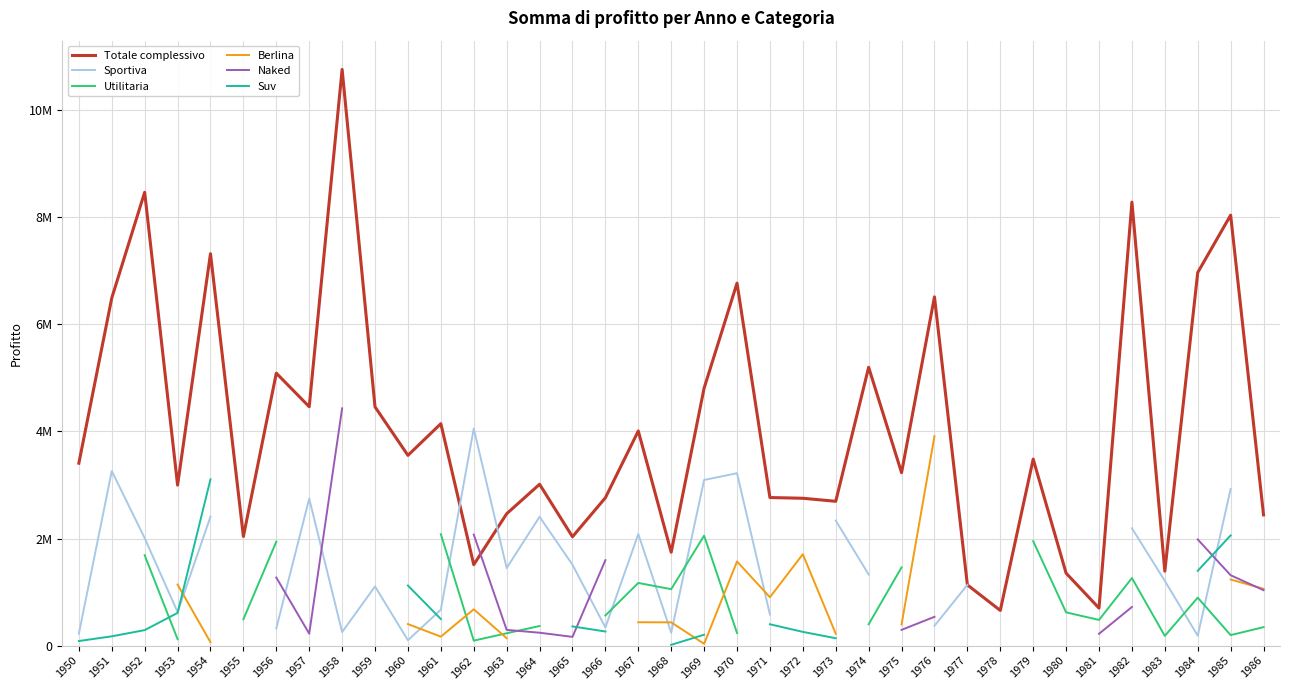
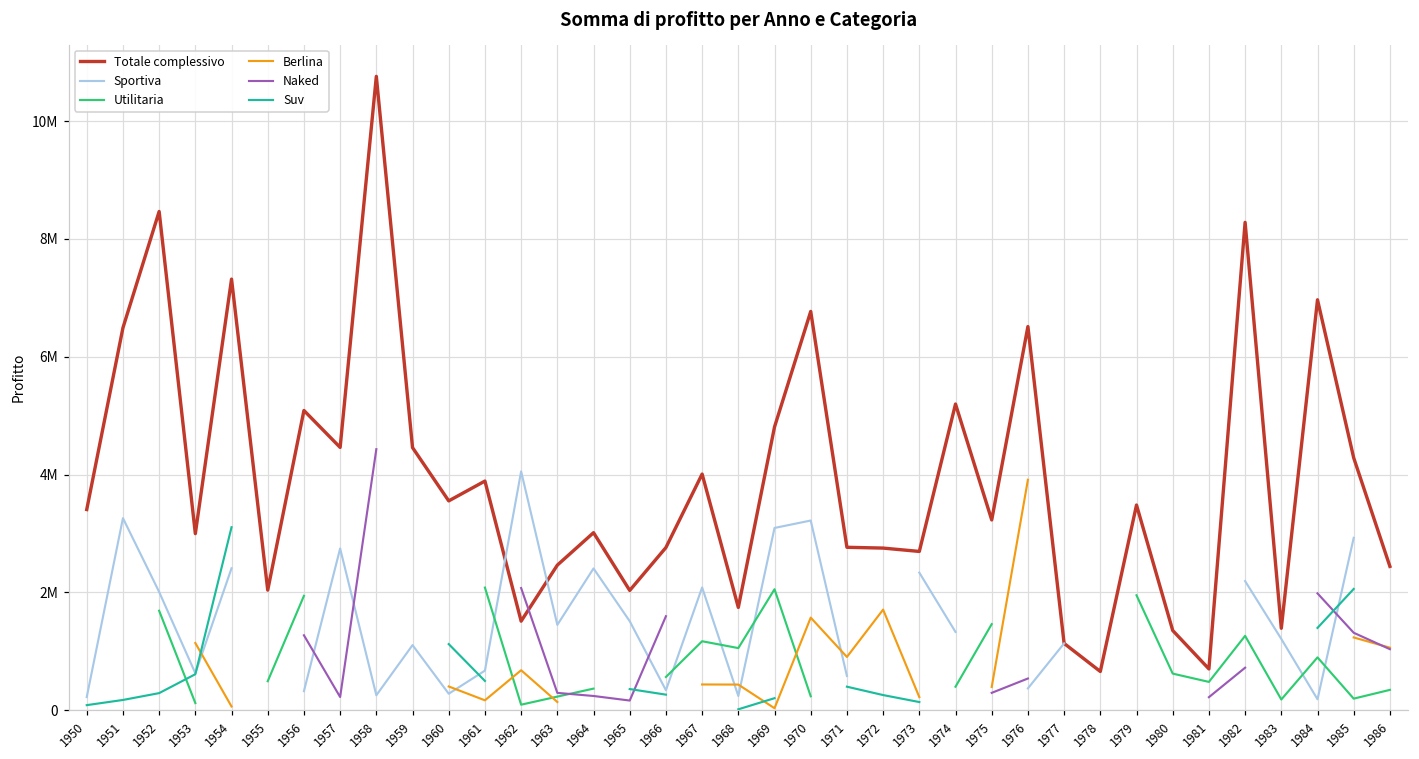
  {
    "Totale complessivo": {
      "1950": 3400000,
      "1951": 6500000,
      "1952": 8500000,
      "1953": 3000000,
      "1954": 7300000,
      "1955": 2000000,
      "1956": 5100000,
      "1957": 4500000,
      "1958": 10800000,
      "1959": 4500000,
      "1960": 3600000,
-     "1961": 4100000,
+     "1961": 3900000,
      "1962": 1500000,
      "1963": 2500000,
      "1964": 3000000,
      "1965": 2000000,
      "1966": 2800000,
      "1967": 4000000,
      "1968": 1700000,
      "1969": 4800000,
      "1970": 6800000,
      "1971": 2800000,
      "1972": 2800000,
      "1973": 2700000,
      "1974": 5200000,
      "1975": 3200000,
      "1976": 6500000,
      "1978": 700000,
      "1979": 3500000,
      "1980": 1400000,
      "1981": 700000,
      "1982": 8300000,
      "1983": 1400000,
      "1984": 7000000,
-     "1985": 8000000,
+     "1985": 4300000,
      "1986": 2400000
    },
    "Sportiva": {
      "1950": 200000,
      "1951": 3300000,
      "1952": 2000000,
      "1954": 2400000,
      "1956": 300000,
      "1957": 2700000,
      "1959": 1100000,
-     "1960": 100000,
+     "1960": 300000,
      "1961": 700000,
      "1962": 4100000,
      "1963": 1400000,
      "1964": 2400000,
      "1965": 1500000,
      "1966": 300000,
      "1967": 2100000,
      "1968": 200000,
      "1969": 3100000,
      "1970": 3200000,
      "1971": 600000,
      "1973": 2300000,
      "1974": 1300000,
      "1976": 400000,
      "1979": 500000,
      "1982": 2200000,
      "1983": 1200000,
      "1984": 200000,
      "1985": 2900000
    },
    "Berlina": {
      "1953": 1100000,
      "1954": 100000,
      "1956": 200000,
      "1958": 3900000,
      "1960": 400000,
      "1961": 200000,
      "1962": 700000,
      "1963": 100000,
      "1967": 400000,
      "1968": 400000,
      "1969": 0,
      "1970": 1600000,
      "1971": 900000,
      "1972": 1700000,
      "1973": 200000,
      "1975": 400000,
      "1976": 3900000,
      "1979": 1100000,
      "1985": 1200000
    },
    "Naked": {
      "1950": 2100000,
      "1952": 2700000,
      "1956": 1300000,
      "1957": 200000,
      "1958": 4400000,
      "1960": 1700000,
      "1962": 2100000,
      "1963": 300000,
      "1964": 200000,
      "1965": 200000,
      "1966": 1600000,
      "1970": 100000,
      "1972": 0,
      "1975": 300000,
      "1976": 500000,
      "1978": 400000,
      "1981": 200000,
      "1982": 700000,
      "1984": 2000000,
      "1985": 1300000
    }
  }
